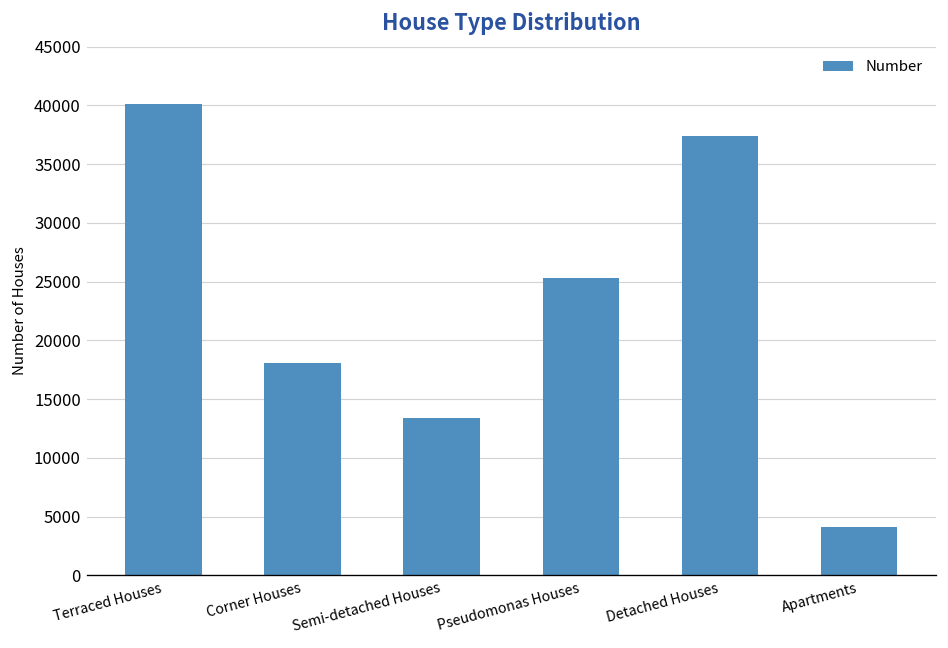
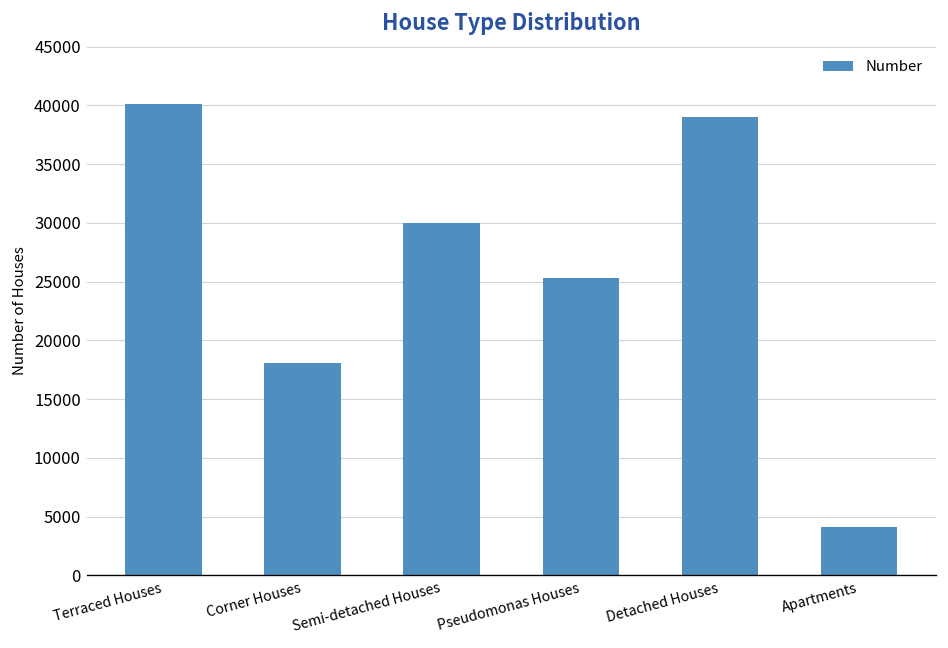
  {
    "Terraced Houses": 40000,
    "Corner Houses": 18000,
-   "Semi-detached Houses": 13000,
+   "Semi-detached Houses": 30000,
    "Pseudomonas Houses": 25000,
-   "Detached Houses": 37000,
+   "Detached Houses": 39000,
    "Apartments": 4000
  }
